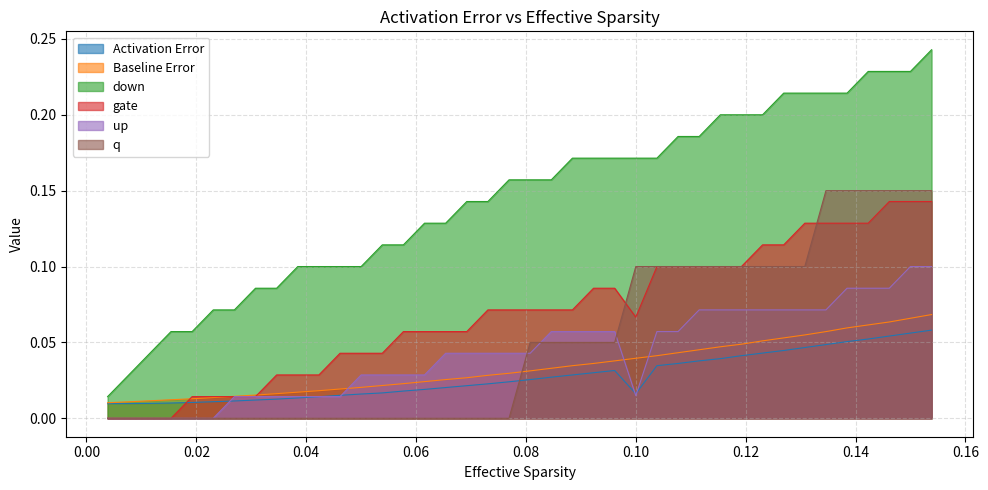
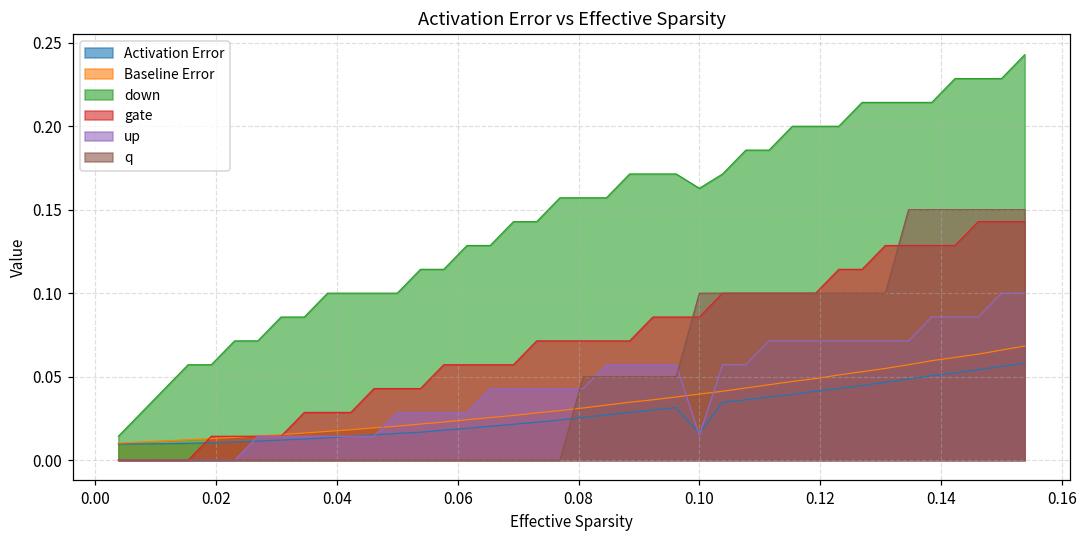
  {
    "Baseline Error": {
      "0.10": 0.040
    },
    "down": {
-     "0.10": 0.171
+     "0.10": 0.163
    },
    "gate": {
-     "0.10": 0.067
+     "0.10": 0.086
    },
    "q": {
      "0.10": 0.100
    }
  }
